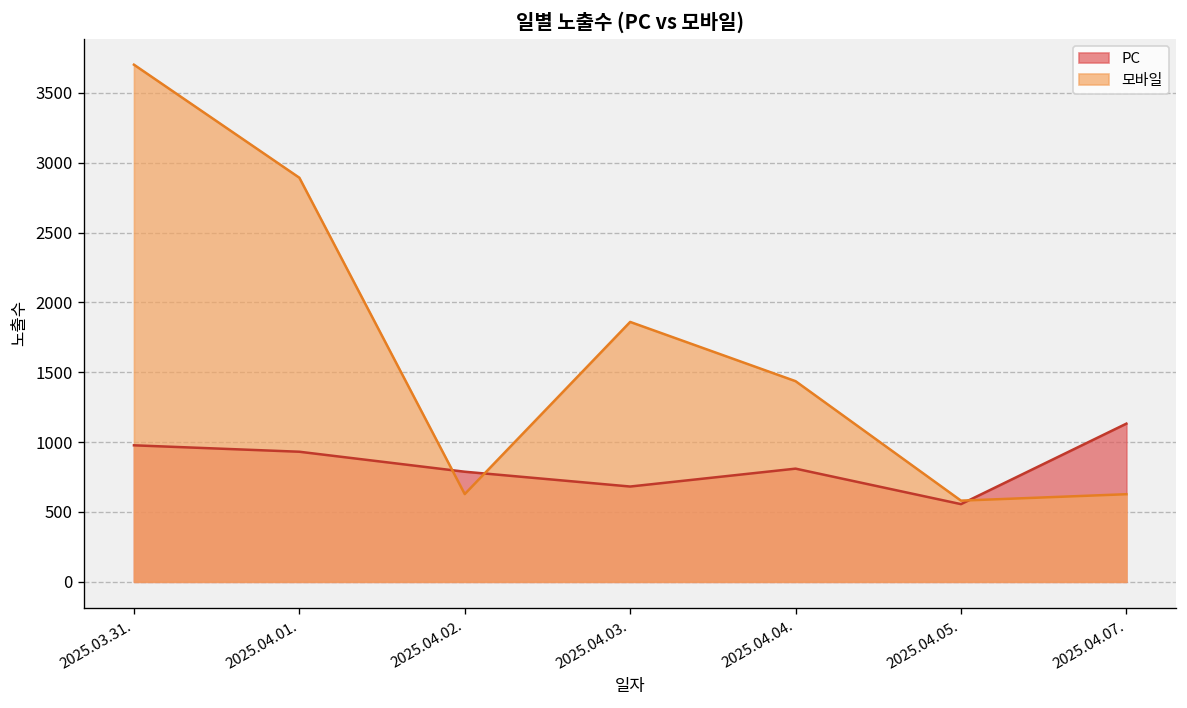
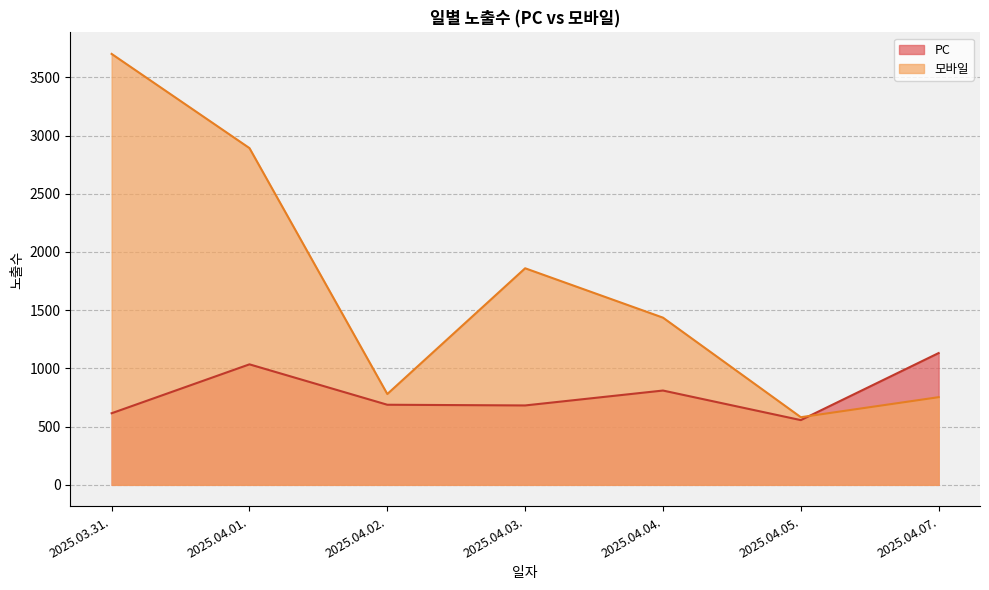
  {
    "PC": {
-     "2025.03.31.": 980,
-     "2025.04.01.": 930,
-     "2025.04.02.": 790,
+     "2025.03.31.": 620,
+     "2025.04.01.": 1040,
+     "2025.04.02.": 690,
      "2025.04.03.": 680,
      "2025.04.04.": 810,
      "2025.04.05.": 560,
      "2025.04.07.": 1130
    },
    "모바일": {
      "2025.03.31.": 3700,
      "2025.04.01.": 2890,
-     "2025.04.02.": 630,
+     "2025.04.02.": 780,
      "2025.04.03.": 1860,
      "2025.04.04.": 1440,
      "2025.04.05.": 580,
-     "2025.04.07.": 630
+     "2025.04.07.": 750
    }
  }
